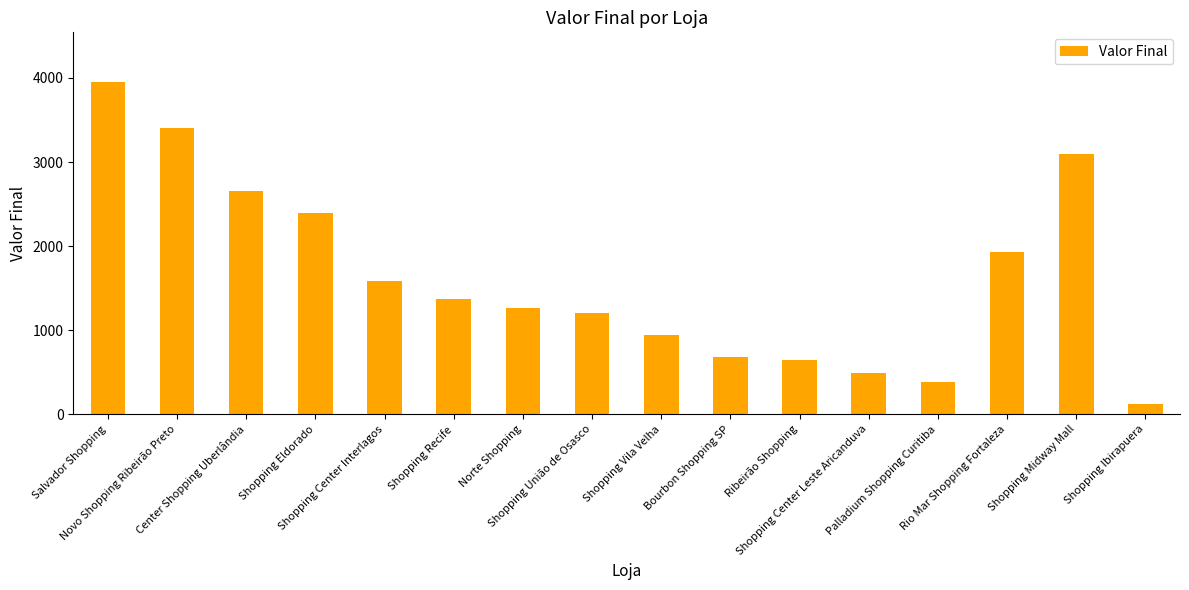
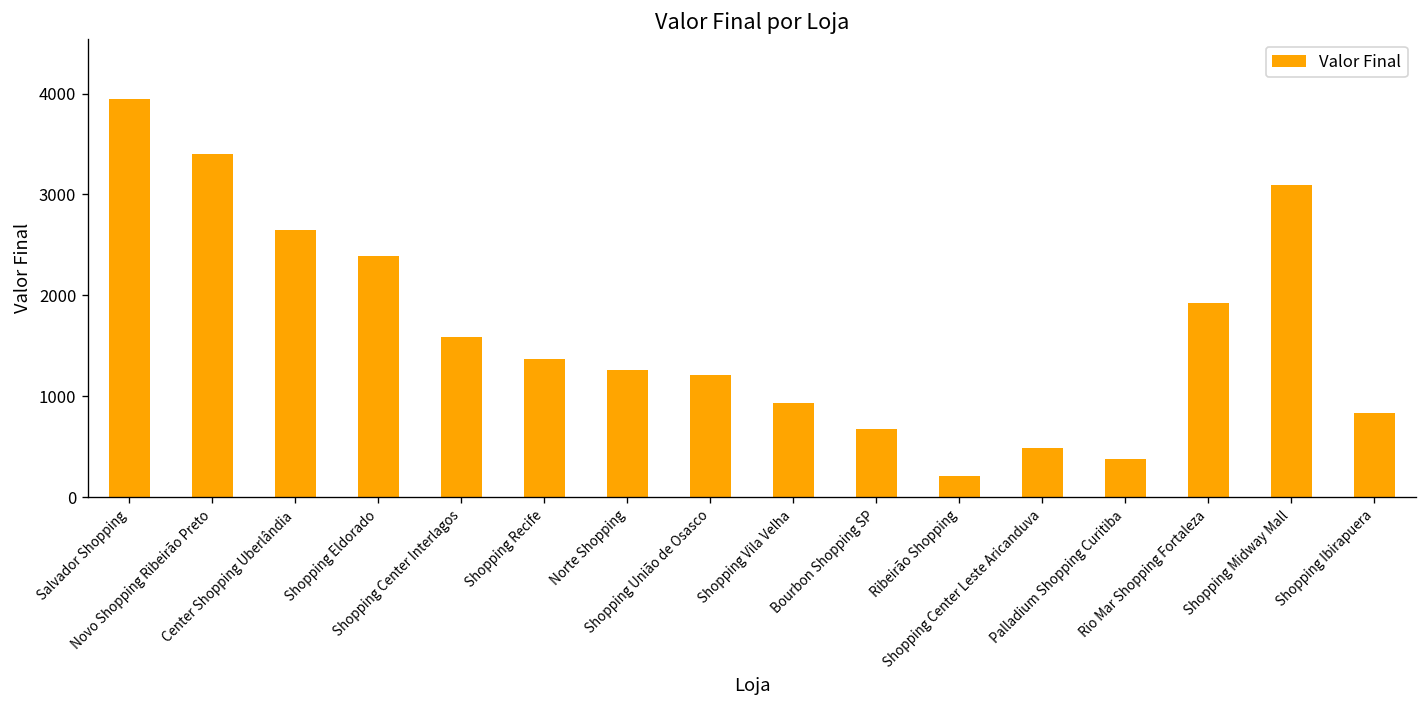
  {
    "Salvador Shopping": 4000,
    "Novo Shopping Ribeirão Preto": 3400,
    "Center Shopping Uberlândia": 2700,
    "Shopping Eldorado": 2400,
    "Shopping Center Interlagos": 1600,
    "Shopping Recife": 1400,
    "Norte Shopping": 1300,
    "Shopping União de Osasco": 1200,
    "Shopping Vila Velha": 900,
    "Bourbon Shopping SP": 700,
-   "Ribeirão Shopping": 700,
+   "Ribeirão Shopping": 200,
    "Shopping Center Leste Aricanduva": 500,
    "Palladium Shopping Curitiba": 400,
    "Rio Mar Shopping Fortaleza": 1900,
    "Shopping Midway Mall": 3100,
-   "Shopping Ibirapuera": 100
+   "Shopping Ibirapuera": 800
  }
